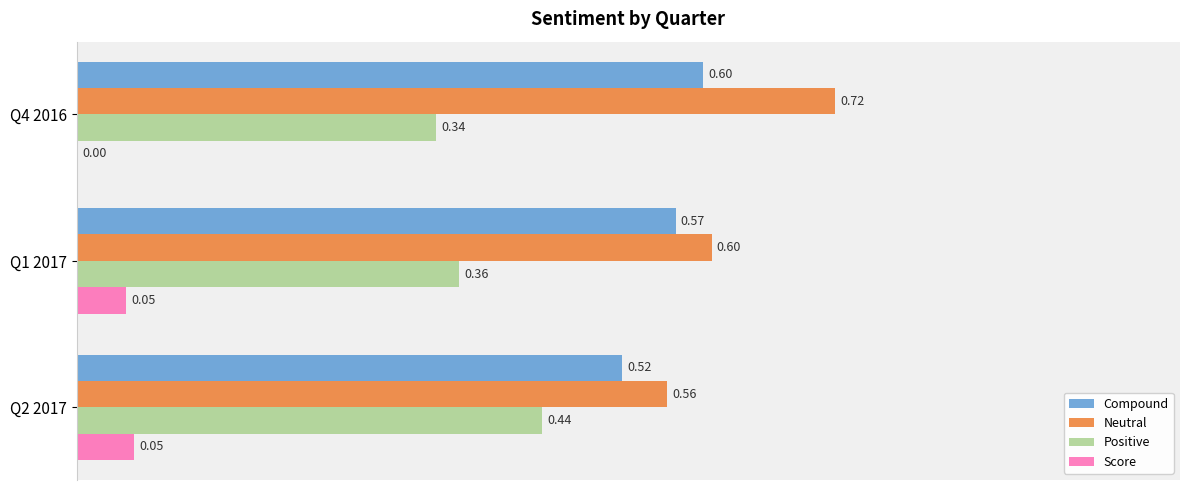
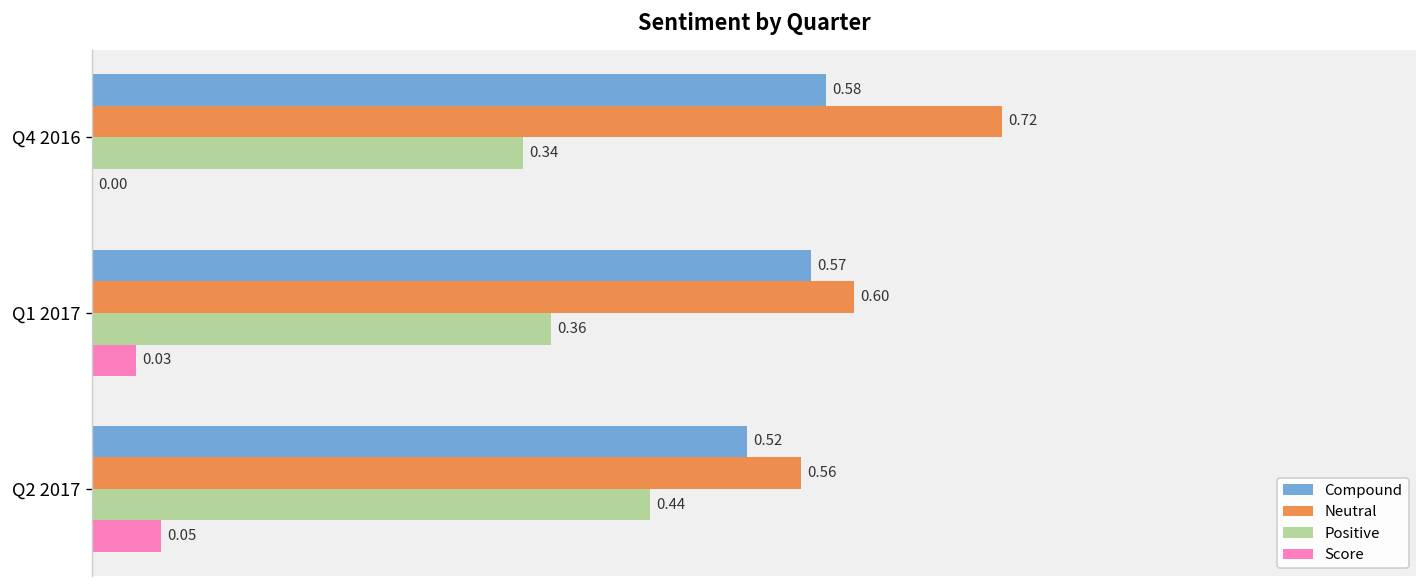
  {
    "Compound": {
-     "Q4 2016": 0.60,
+     "Q4 2016": 0.58,
      "Q1 2017": 0.57,
      "Q2 2017": 0.52
    },
    "Neutral": {
      "Q4 2016": 0.72,
      "Q1 2017": 0.60,
      "Q2 2017": 0.56
    },
    "Positive": {
      "Q4 2016": 0.34,
      "Q1 2017": 0.36,
      "Q2 2017": 0.44
    },
    "Score": {
      "Q4 2016": 0.00,
-     "Q1 2017": 0.05,
+     "Q1 2017": 0.03,
      "Q2 2017": 0.05
    }
  }
